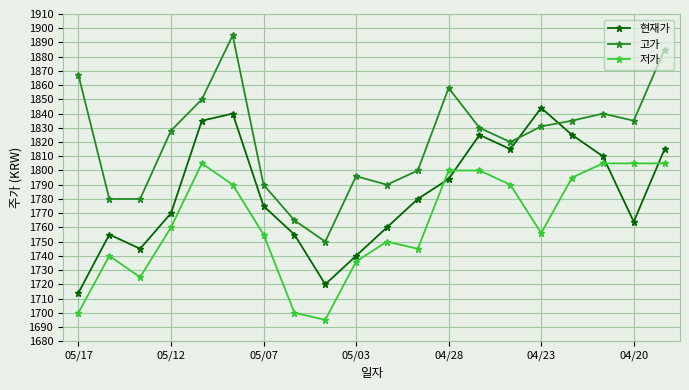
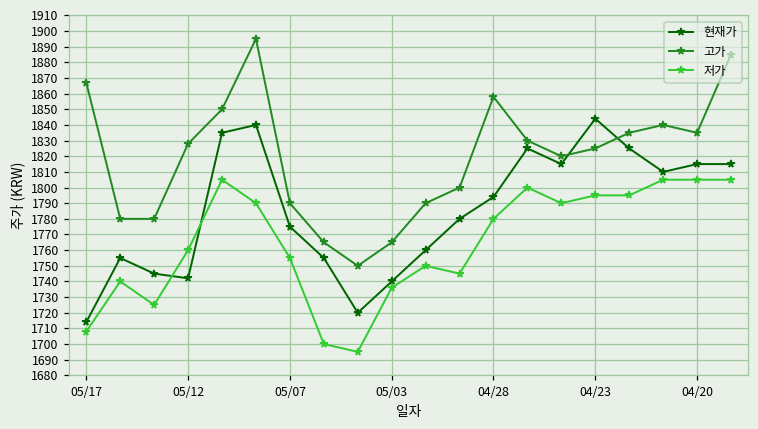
  {
    "현재가": {
      "05/17": 1714,
-     "05/12": 1770,
+     "05/12": 1742,
      "05/07": 1775,
      "05/03": 1740,
      "04/28": 1794,
      "04/23": 1844,
-     "04/20": 1764
+     "04/20": 1815
    },
    "고가": {
      "05/17": 1867,
      "05/12": 1828,
      "05/07": 1790,
-     "05/03": 1796,
+     "05/03": 1765,
      "04/28": 1858,
-     "04/23": 1831,
+     "04/23": 1825,
      "04/20": 1835
    },
    "저가": {
-     "05/17": 1700,
+     "05/17": 1708,
      "05/12": 1760,
      "05/07": 1755,
      "05/03": 1736,
-     "04/28": 1800,
-     "04/23": 1756,
+     "04/28": 1780,
+     "04/23": 1795,
      "04/20": 1805
    }
  }
